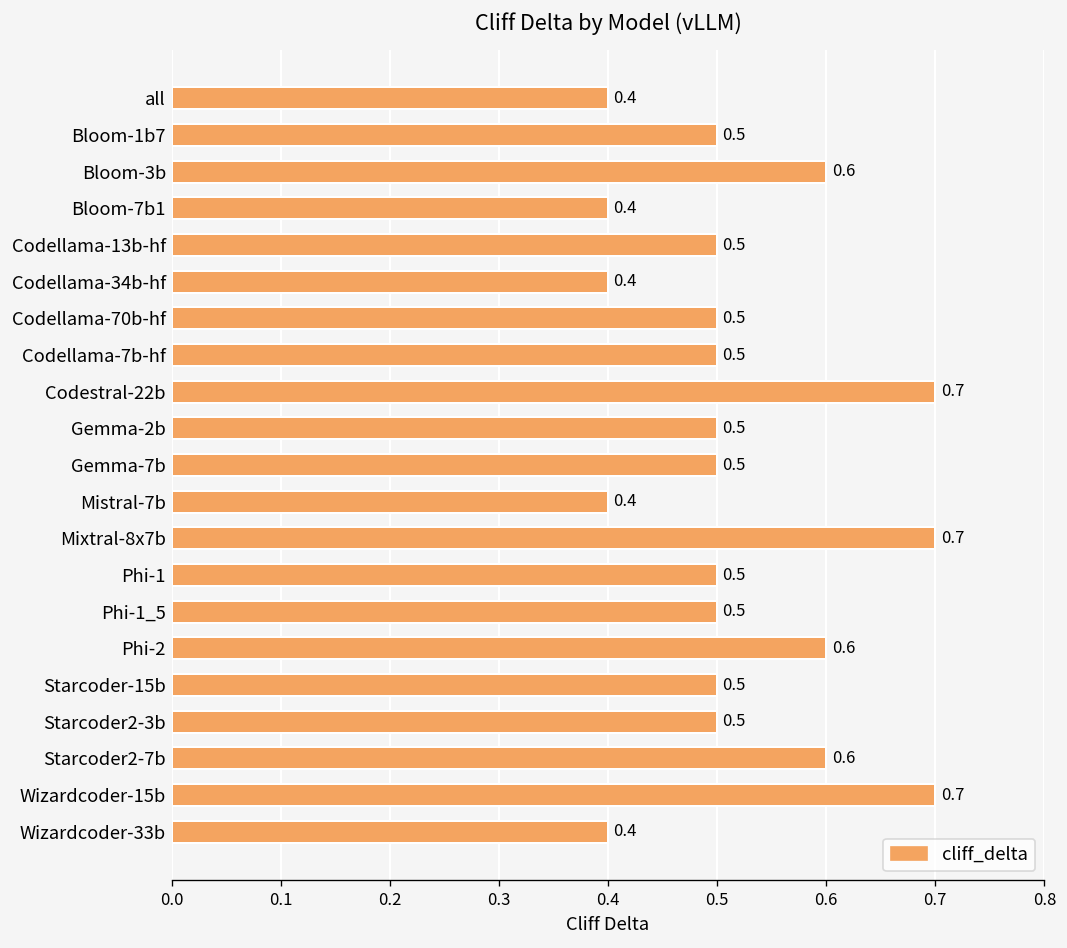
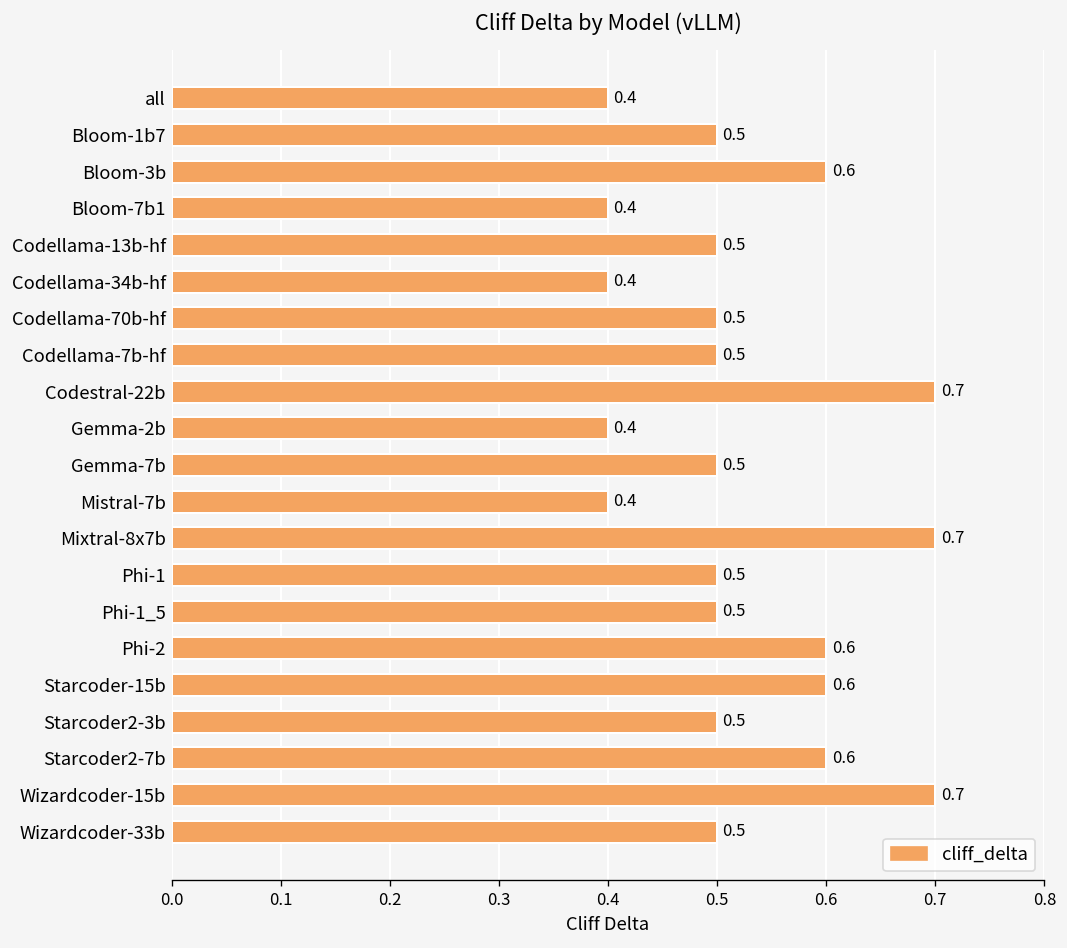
  {
    "all": 0.4,
    "Bloom-1b7": 0.5,
    "Bloom-3b": 0.6,
    "Bloom-7b1": 0.4,
    "Codellama-13b-hf": 0.5,
    "Codellama-34b-hf": 0.4,
    "Codellama-70b-hf": 0.5,
    "Codellama-7b-hf": 0.5,
    "Codestral-22b": 0.7,
-   "Gemma-2b": 0.5,
+   "Gemma-2b": 0.4,
    "Gemma-7b": 0.5,
    "Mistral-7b": 0.4,
    "Mixtral-8x7b": 0.7,
    "Phi-1": 0.5,
    "Phi-1_5": 0.5,
    "Phi-2": 0.6,
-   "Starcoder-15b": 0.5,
+   "Starcoder-15b": 0.6,
    "Starcoder2-3b": 0.5,
    "Starcoder2-7b": 0.6,
    "Wizardcoder-15b": 0.7,
-   "Wizardcoder-33b": 0.4
+   "Wizardcoder-33b": 0.5
  }
